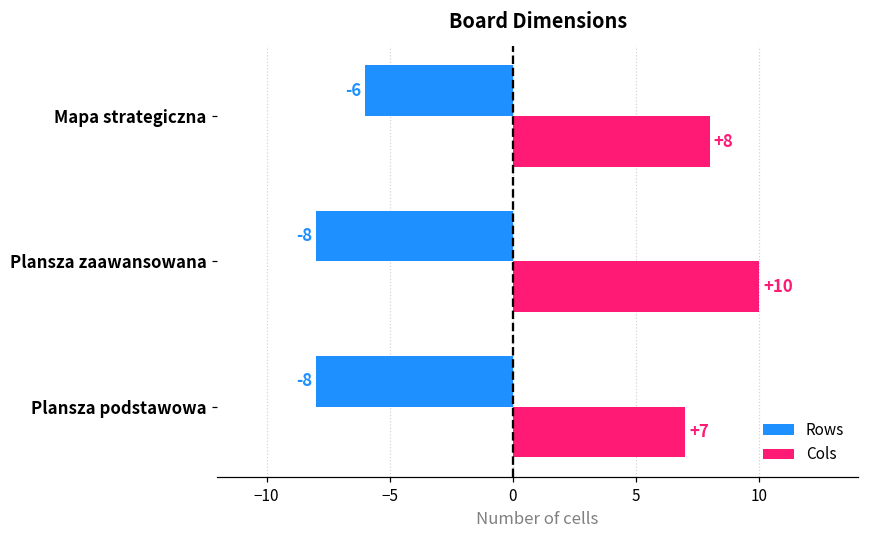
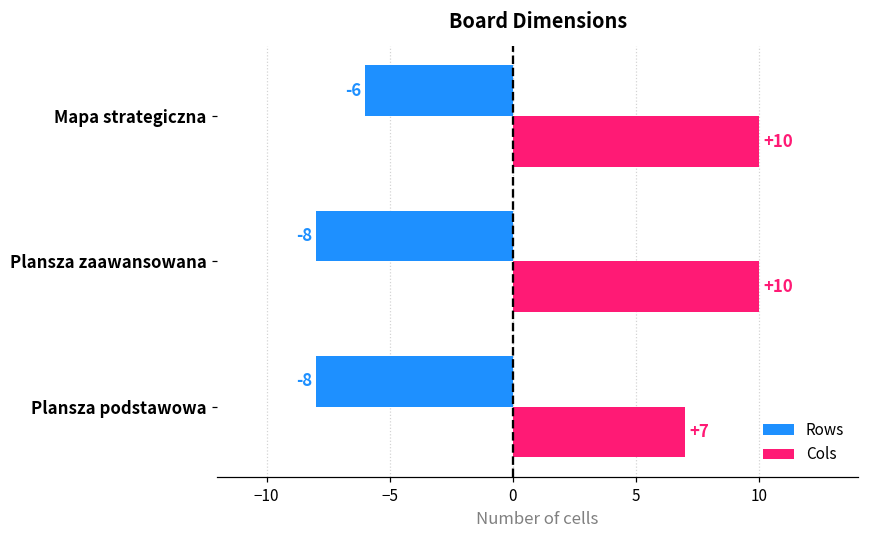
  {
    "Rows": {
      "Mapa strategiczna": "-6",
      "Plansza zaawansowana": "-8",
      "Plansza podstawowa": "-8"
    },
    "Cols": {
-     "Mapa strategiczna": "+8",
+     "Mapa strategiczna": "+10",
      "Plansza zaawansowana": "+10",
      "Plansza podstawowa": "+7"
    }
  }
